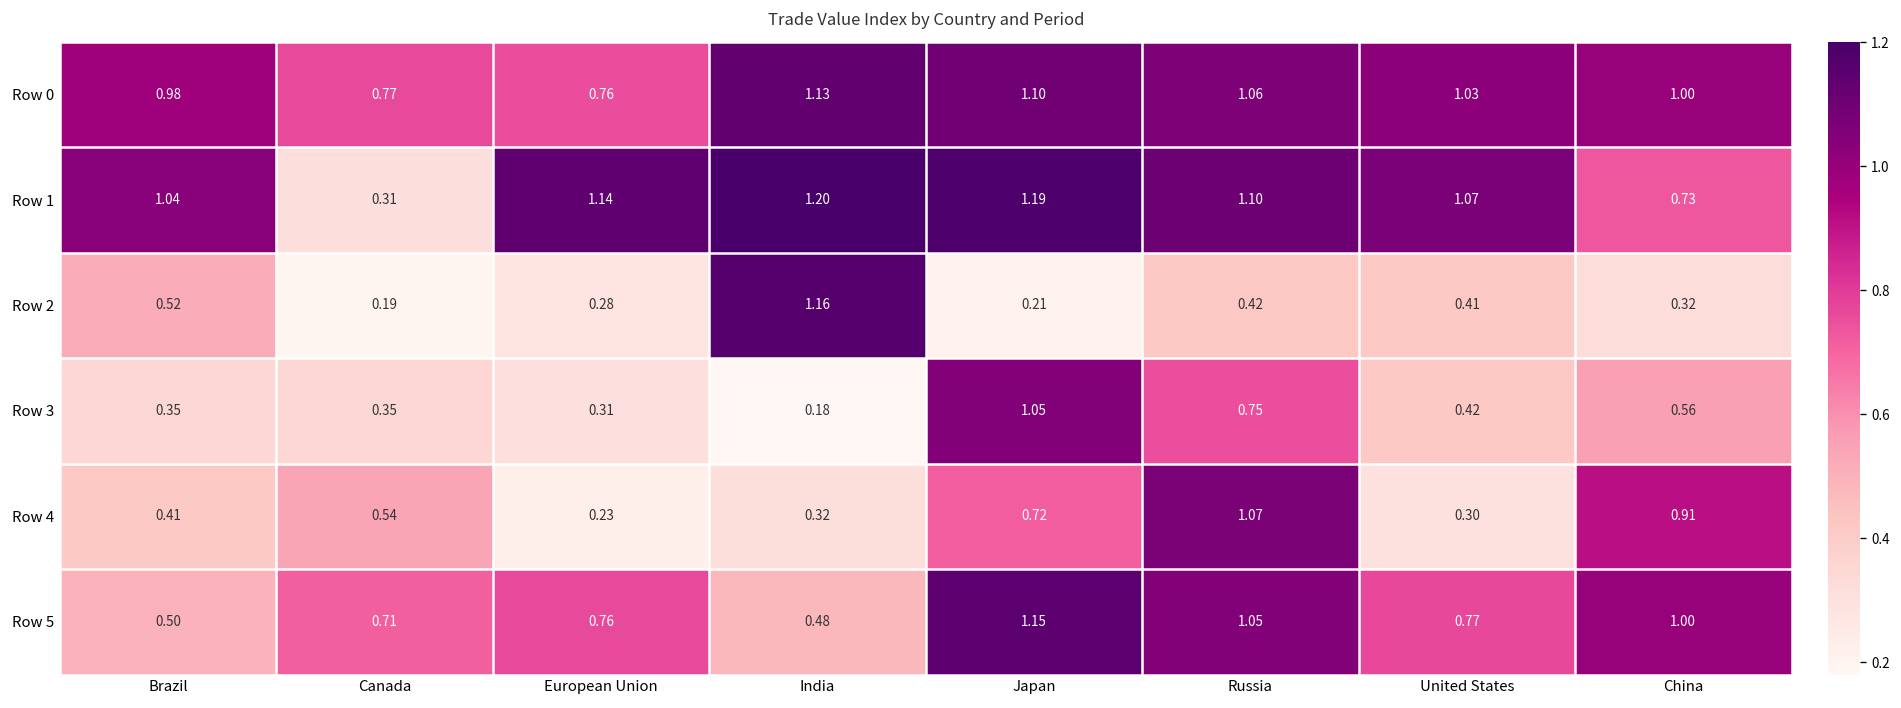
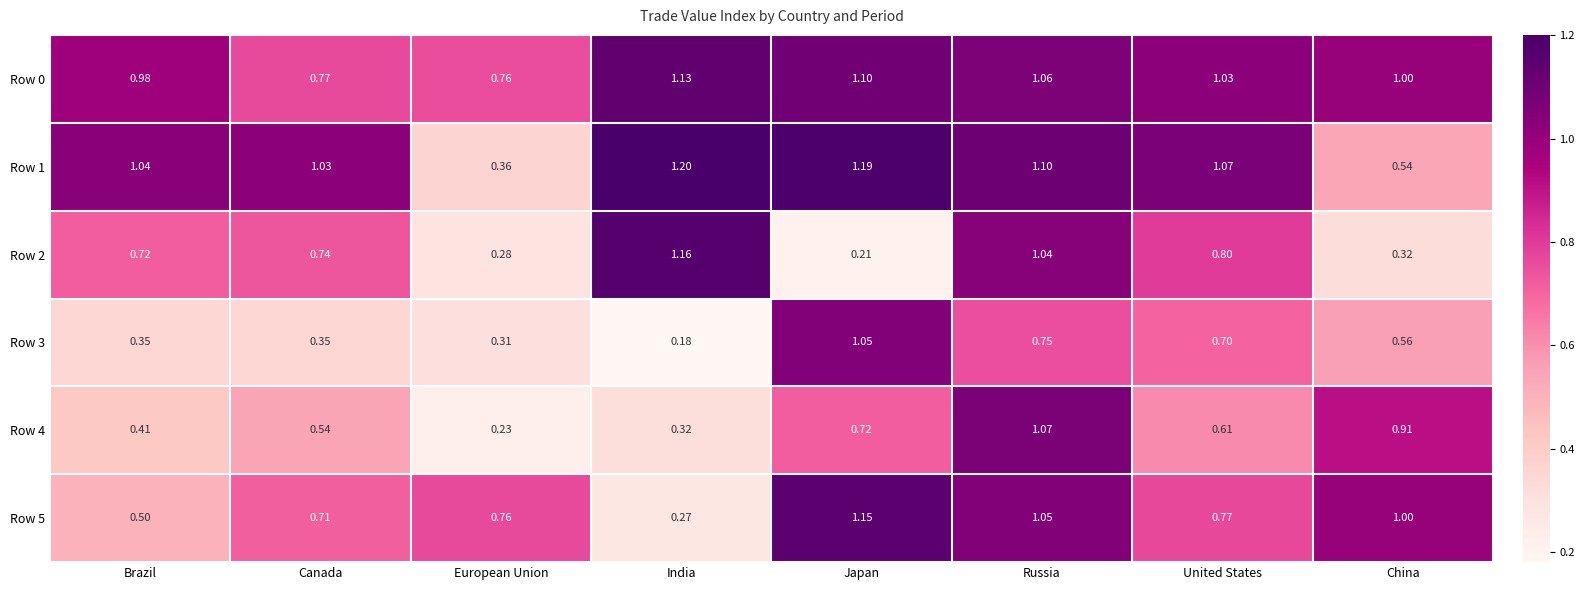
  {
    "Row 0": {
      "Brazil": 0.98,
      "Canada": 0.77,
      "European Union": 0.76,
      "India": 1.13,
      "Japan": 1.10,
      "Russia": 1.06,
      "United States": 1.03,
      "China": 1.00
    },
    "Row 1": {
      "Brazil": 1.04,
-     "Canada": 0.31,
-     "European Union": 1.14,
+     "Canada": 1.03,
+     "European Union": 0.36,
      "India": 1.20,
      "Japan": 1.19,
      "Russia": 1.10,
      "United States": 1.07,
-     "China": 0.73
+     "China": 0.54
    },
    "Row 2": {
-     "Brazil": 0.52,
-     "Canada": 0.19,
+     "Brazil": 0.72,
+     "Canada": 0.74,
      "European Union": 0.28,
      "India": 1.16,
      "Japan": 0.21,
-     "Russia": 0.42,
-     "United States": 0.41,
+     "Russia": 1.04,
+     "United States": 0.80,
      "China": 0.32
    },
    "Row 3": {
      "Brazil": 0.35,
      "Canada": 0.35,
      "European Union": 0.31,
      "India": 0.18,
      "Japan": 1.05,
      "Russia": 0.75,
-     "United States": 0.42,
+     "United States": 0.70,
      "China": 0.56
    },
    "Row 4": {
      "Brazil": 0.41,
      "Canada": 0.54,
      "European Union": 0.23,
      "India": 0.32,
      "Japan": 0.72,
      "Russia": 1.07,
-     "United States": 0.30,
+     "United States": 0.61,
      "China": 0.91
    },
    "Row 5": {
      "Brazil": 0.50,
      "Canada": 0.71,
      "European Union": 0.76,
-     "India": 0.48,
+     "India": 0.27,
      "Japan": 1.15,
      "Russia": 1.05,
      "United States": 0.77,
      "China": 1.00
    }
  }
